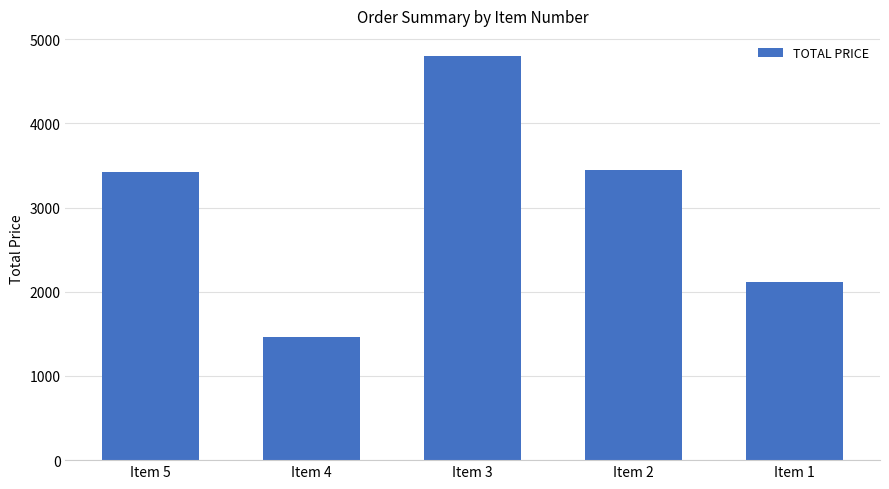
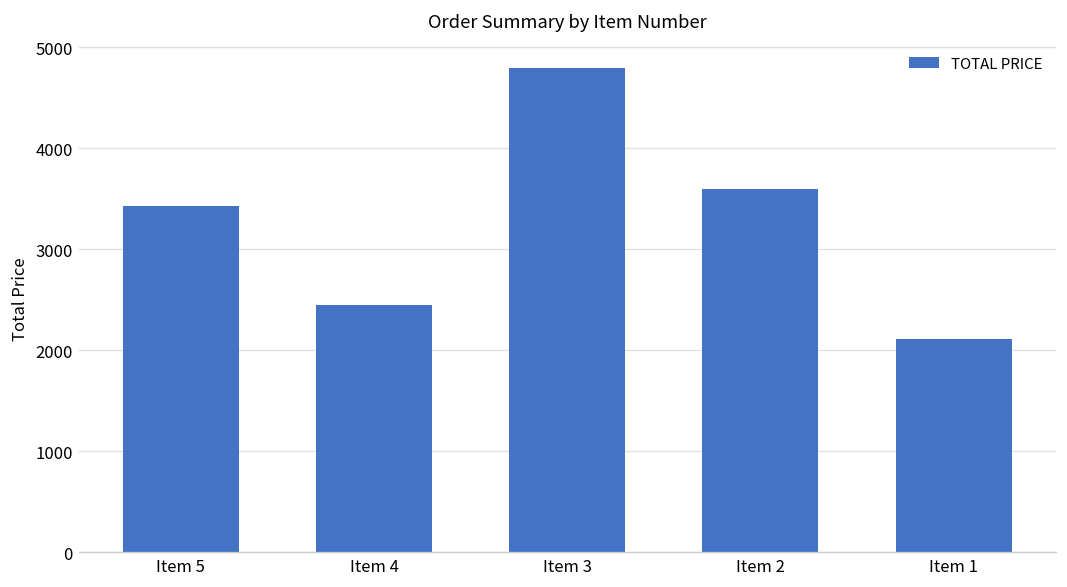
  {
    "Item 5": 3400,
-   "Item 4": 1500,
+   "Item 4": 2500,
    "Item 3": 4800,
-   "Item 2": 3400,
+   "Item 2": 3600,
    "Item 1": 2100
  }
